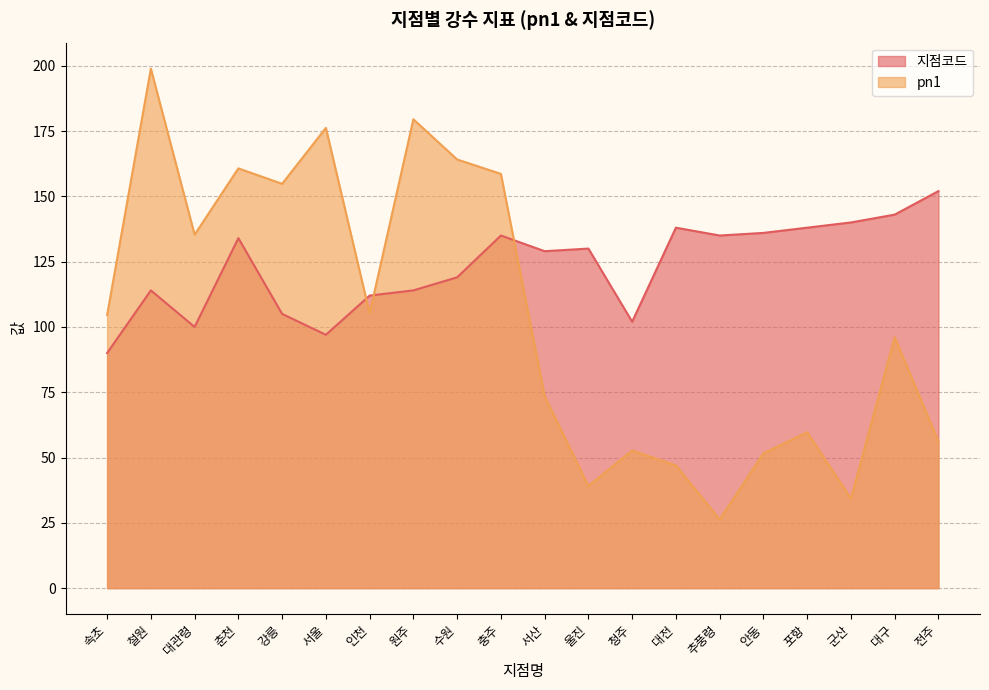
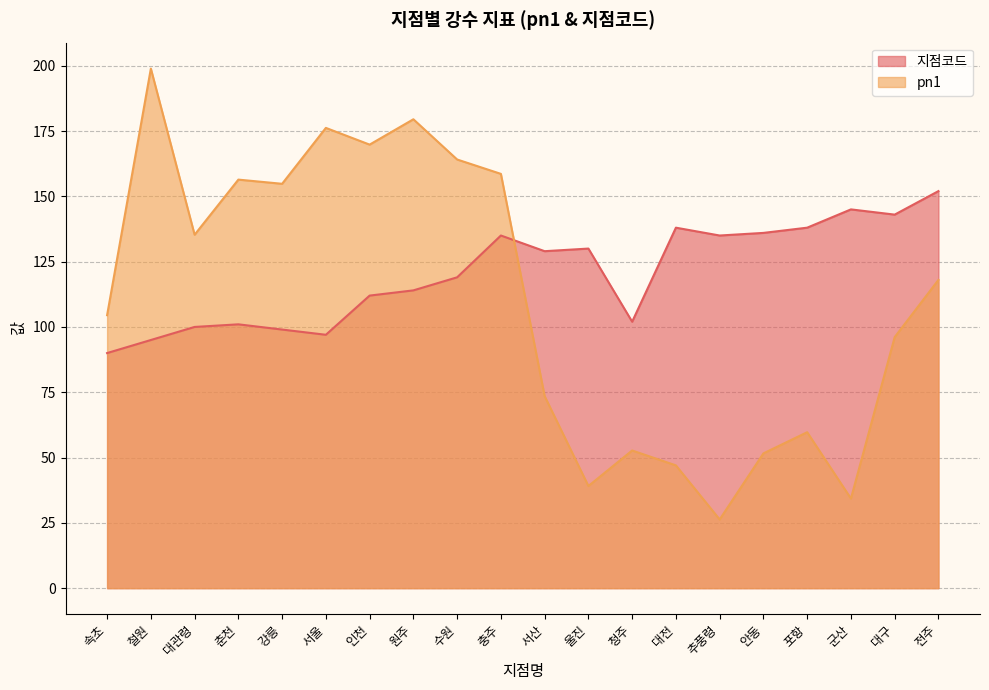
  {
    "지점코드": {
      "속초": 90,
-     "철원": 114,
+     "철원": 95,
      "대관령": 100,
-     "춘천": 134,
-     "강릉": 105,
+     "춘천": 101,
+     "강릉": 99,
      "서울": 97,
      "인천": 112,
      "원주": 114,
      "수원": 119,
      "충주": 135,
      "서산": 129,
      "울진": 130,
      "청주": 102,
      "대전": 138,
      "추풍령": 135,
      "안동": 136,
      "포항": 138,
-     "군산": 140,
+     "군산": 145,
      "대구": 143,
      "전주": 152
    },
    "pn1": {
      "속초": 105,
      "철원": 199,
      "대관령": 135,
-     "춘천": 161,
+     "춘천": 156,
      "강릉": 155,
      "서울": 176,
-     "인천": 105,
+     "인천": 170,
      "원주": 180,
      "수원": 164,
      "충주": 159,
      "서산": 74,
      "울진": 39,
      "청주": 53,
      "대전": 47,
      "추풍령": 26,
      "안동": 52,
      "포항": 60,
      "군산": 34,
      "대구": 96,
-     "전주": 56
+     "전주": 118
    }
  }
